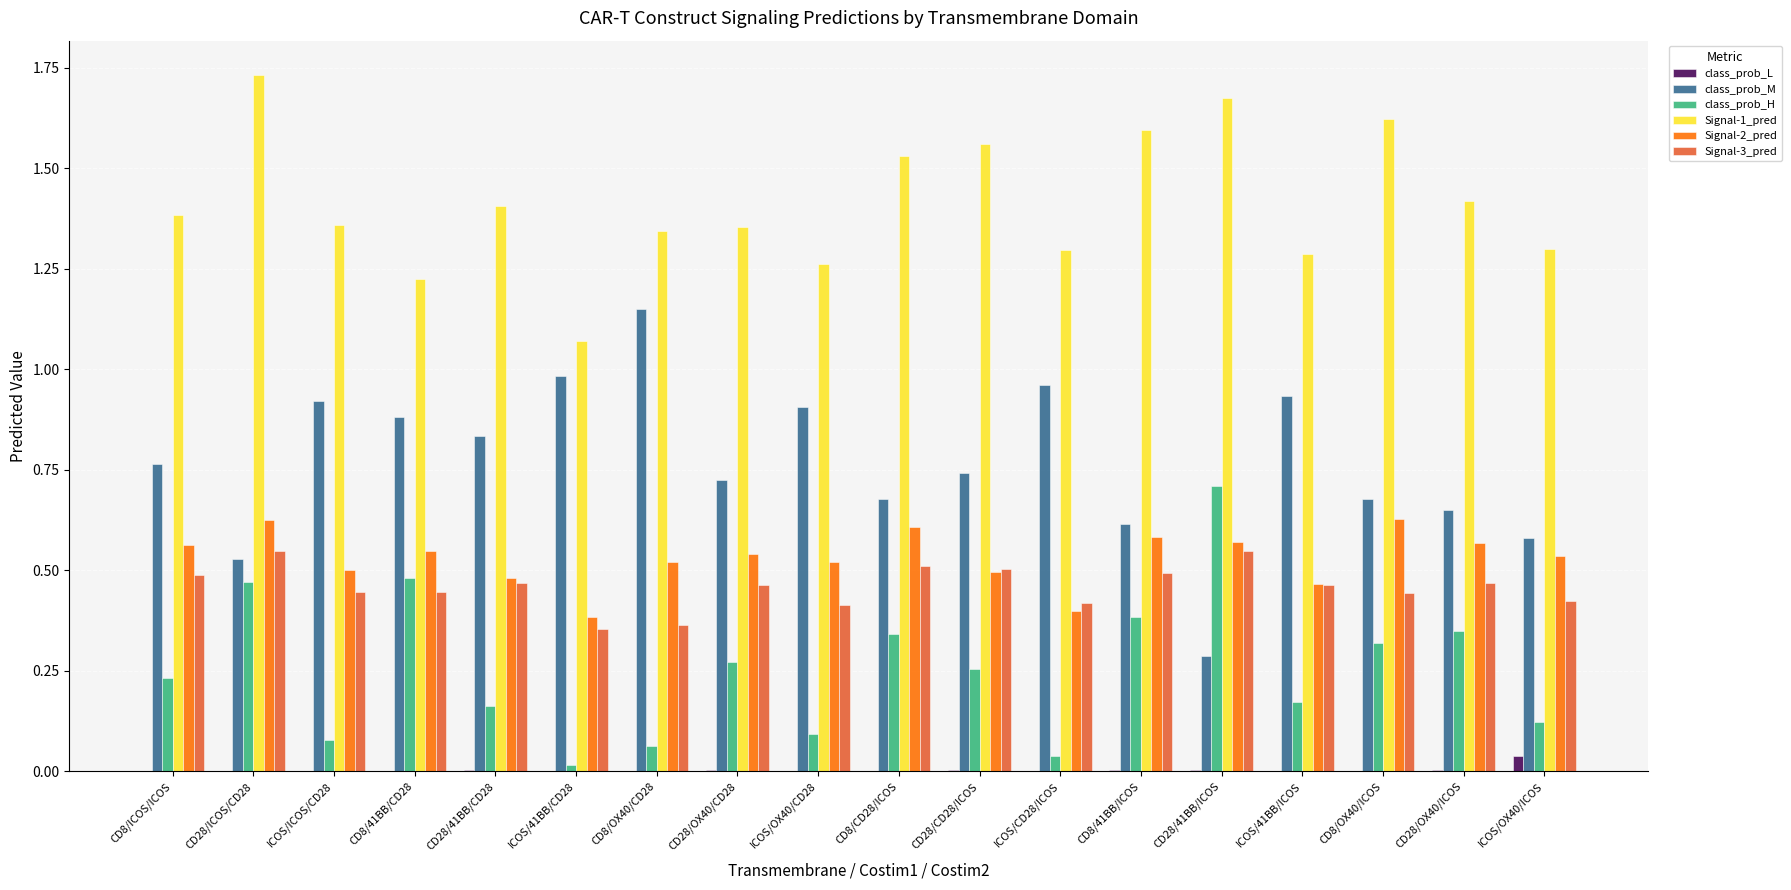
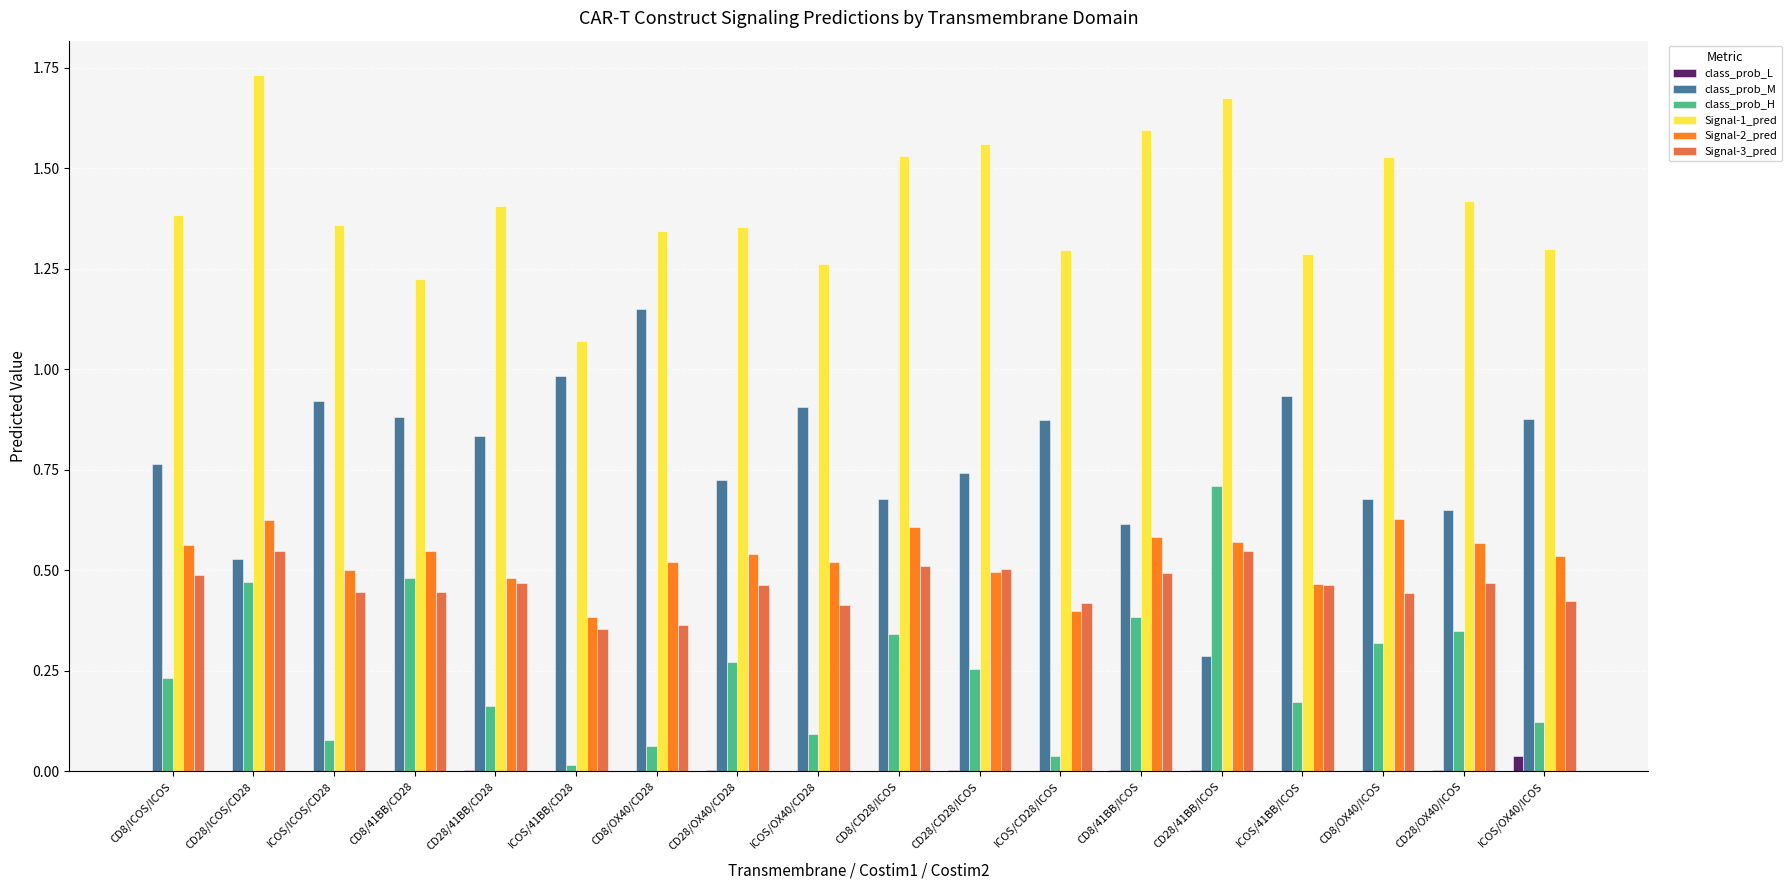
  {
    "class_prob_L": {
      "ICOS/OX40/ICOS": 0.04
    },
    "class_prob_M": {
      "CD8/ICOS/ICOS": 0.77,
      "CD28/ICOS/CD28": 0.53,
      "ICOS/ICOS/CD28": 0.92,
      "CD8/41BB/CD28": 0.88,
      "CD28/41BB/CD28": 0.83,
      "ICOS/41BB/CD28": 0.98,
      "CD8/OX40/CD28": 1.15,
      "CD28/OX40/CD28": 0.73,
      "ICOS/OX40/CD28": 0.91,
      "CD8/CD28/ICOS": 0.68,
      "CD28/CD28/ICOS": 0.74,
-     "ICOS/CD28/ICOS": 0.96,
+     "ICOS/CD28/ICOS": 0.87,
      "CD8/41BB/ICOS": 0.61,
      "CD28/41BB/ICOS": 0.29,
      "ICOS/41BB/ICOS": 0.93,
      "CD8/OX40/ICOS": 0.68,
      "CD28/OX40/ICOS": 0.65,
-     "ICOS/OX40/ICOS": 0.58
+     "ICOS/OX40/ICOS": 0.88
    },
    "class_prob_H": {
      "CD8/ICOS/ICOS": 0.23,
      "CD28/ICOS/CD28": 0.47,
      "ICOS/ICOS/CD28": 0.08,
      "CD8/41BB/CD28": 0.48,
      "CD28/41BB/CD28": 0.16,
      "ICOS/41BB/CD28": 0.02,
      "CD8/OX40/CD28": 0.06,
      "CD28/OX40/CD28": 0.27,
      "ICOS/OX40/CD28": 0.09,
      "CD8/CD28/ICOS": 0.34,
      "CD28/CD28/ICOS": 0.26,
      "ICOS/CD28/ICOS": 0.04,
      "CD8/41BB/ICOS": 0.38,
      "CD28/41BB/ICOS": 0.71,
      "ICOS/41BB/ICOS": 0.17,
      "CD8/OX40/ICOS": 0.32,
      "CD28/OX40/ICOS": 0.35,
      "ICOS/OX40/ICOS": 0.12
    },
    "Signal-1_pred": {
      "CD8/ICOS/ICOS": 1.38,
      "CD28/ICOS/CD28": 1.73,
      "ICOS/ICOS/CD28": 1.36,
      "CD8/41BB/CD28": 1.23,
      "CD28/41BB/CD28": 1.41,
      "ICOS/41BB/CD28": 1.07,
      "CD8/OX40/CD28": 1.34,
      "CD28/OX40/CD28": 1.35,
      "ICOS/OX40/CD28": 1.26,
      "CD8/CD28/ICOS": 1.53,
      "CD28/CD28/ICOS": 1.56,
      "ICOS/CD28/ICOS": 1.30,
      "CD8/41BB/ICOS": 1.59,
      "CD28/41BB/ICOS": 1.67,
      "ICOS/41BB/ICOS": 1.29,
-     "CD8/OX40/ICOS": 1.62,
+     "CD8/OX40/ICOS": 1.53,
      "CD28/OX40/ICOS": 1.42,
      "ICOS/OX40/ICOS": 1.30
    }
  }
